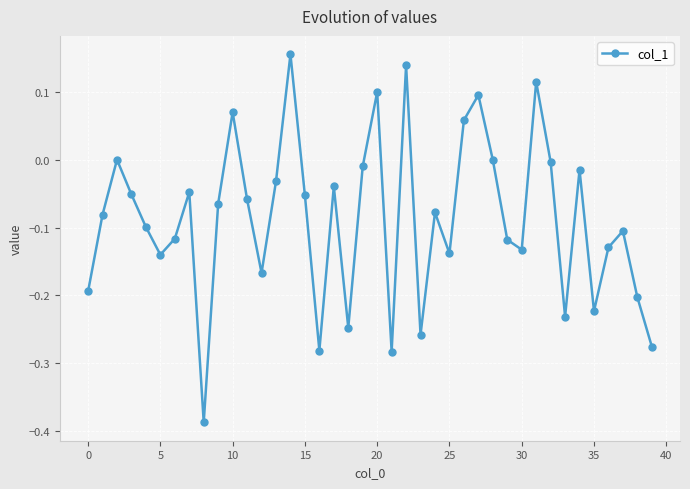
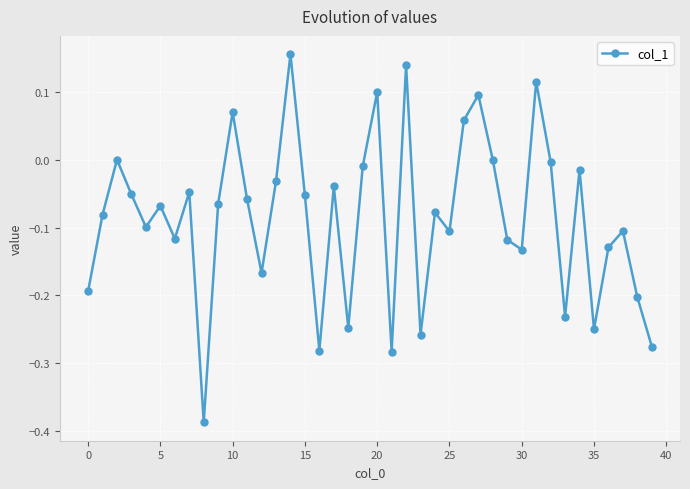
  {
    "0": -0.19,
-   "5": -0.14,
+   "5": -0.07,
    "10": 0.07,
    "15": -0.05,
    "20": 0.10,
-   "25": -0.14,
+   "25": -0.11,
    "30": -0.13,
-   "35": -0.22
+   "35": -0.25
  }
